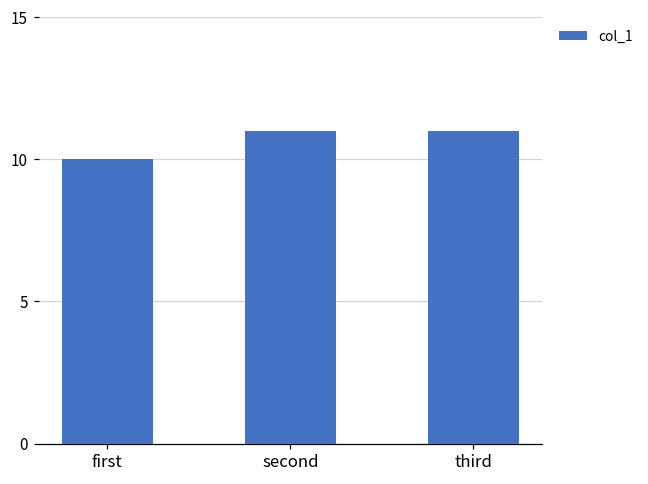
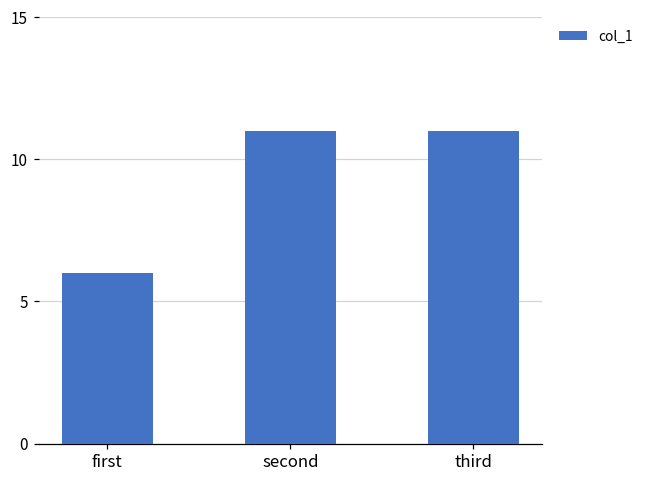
  {
-   "first": 10,
+   "first": 6,
    "second": 11,
    "third": 11
  }
